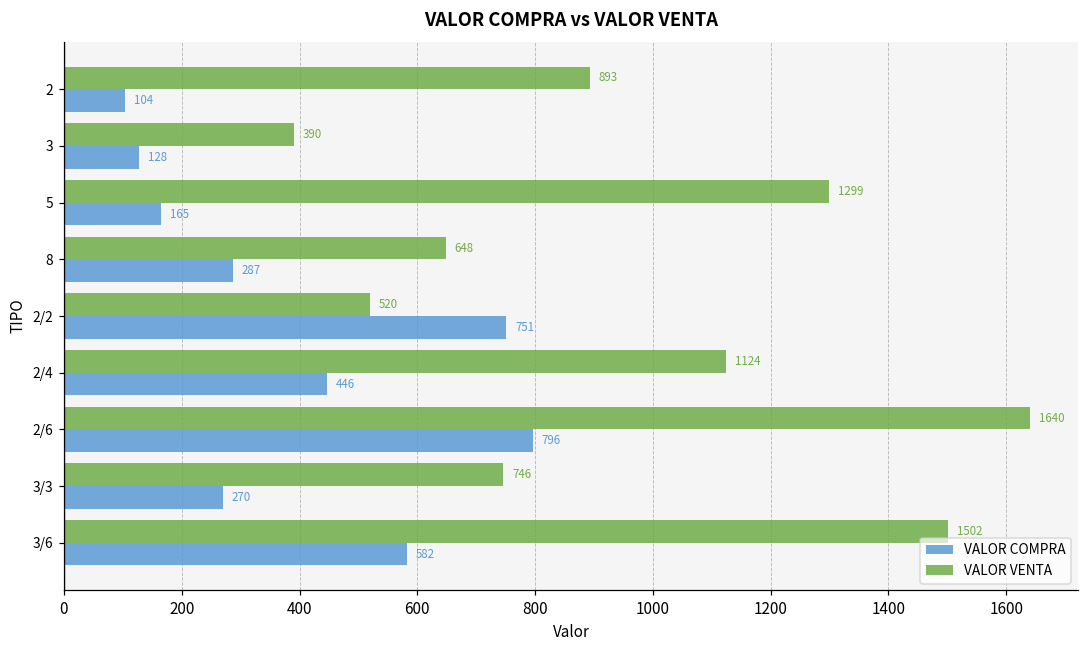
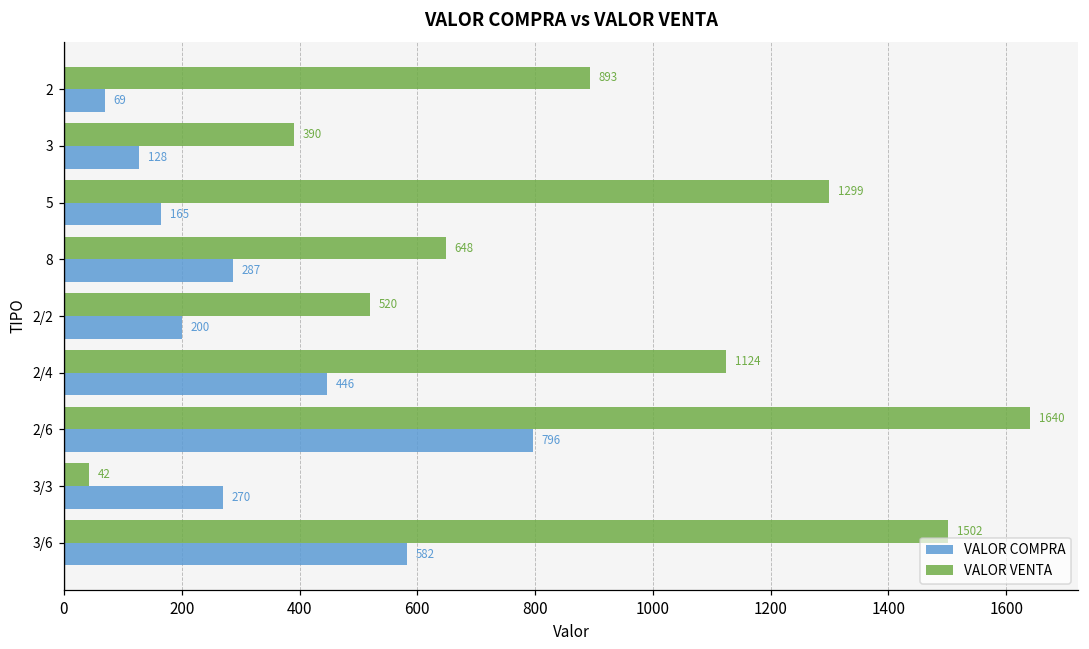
  {
    "VALOR COMPRA": {
-     "2": 104,
+     "2": 69,
      "3": 128,
      "5": 165,
      "8": 287,
-     "2/2": 751,
+     "2/2": 200,
      "2/4": 446,
      "2/6": 796,
      "3/3": 270,
      "3/6": 582
    },
    "VALOR VENTA": {
      "2": 893,
      "3": 390,
      "5": 1299,
      "8": 648,
      "2/2": 520,
      "2/4": 1124,
      "2/6": 1640,
-     "3/3": 746,
+     "3/3": 42,
      "3/6": 1502
    }
  }
